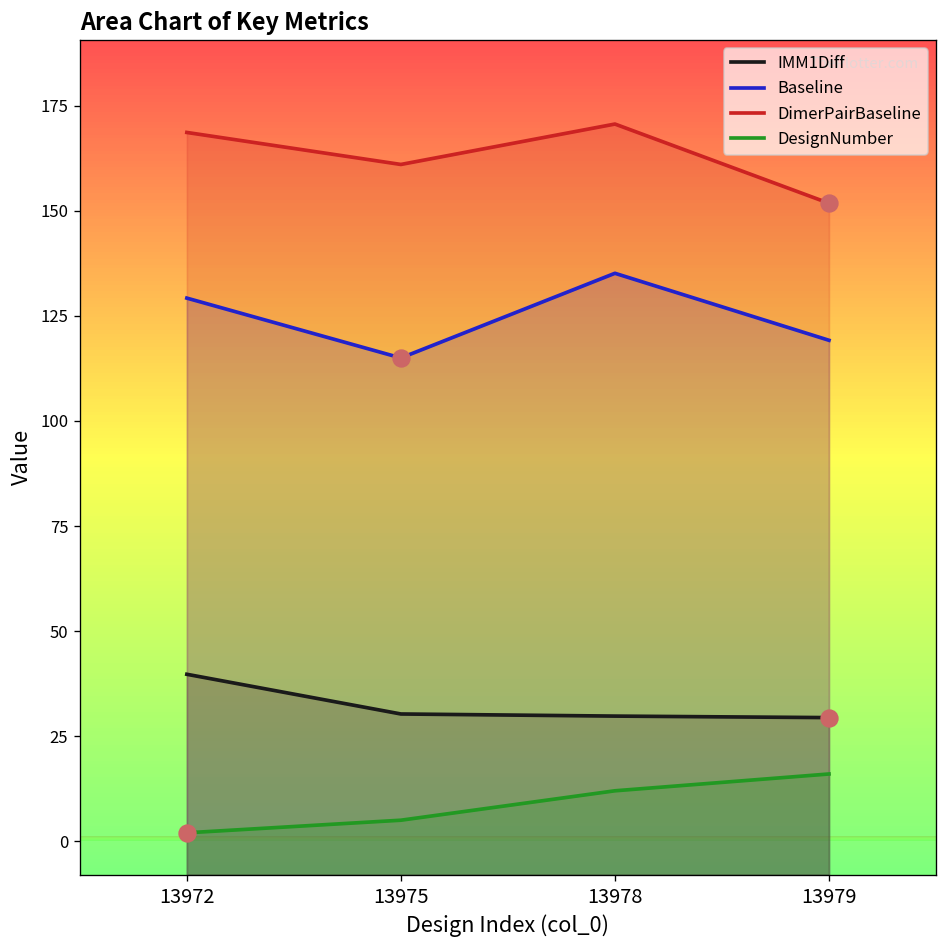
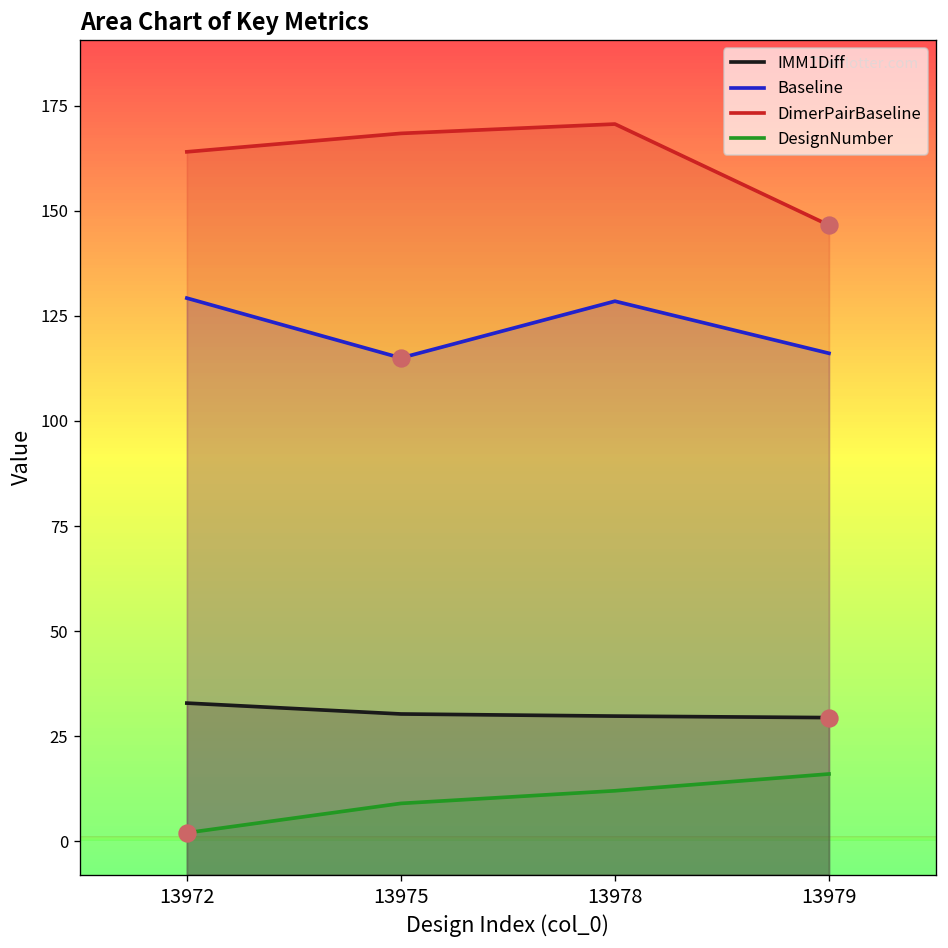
  {
    "IMM1Diff": {
-     "13972": 40,
+     "13972": 33,
      "13975": 30,
      "13978": 30
    },
    "Baseline": {
      "13972": 129,
-     "13978": 135,
-     "13979": 119
+     "13978": 129,
+     "13979": 116
    },
    "DimerPairBaseline": {
-     "13972": 169,
-     "13975": 161,
+     "13972": 164,
+     "13975": 168,
      "13978": 171,
-     "13979": 152
+     "13979": 147
    },
    "DesignNumber": {
-     "13975": 5,
+     "13975": 9,
      "13978": 12,
      "13979": 16
    }
  }
